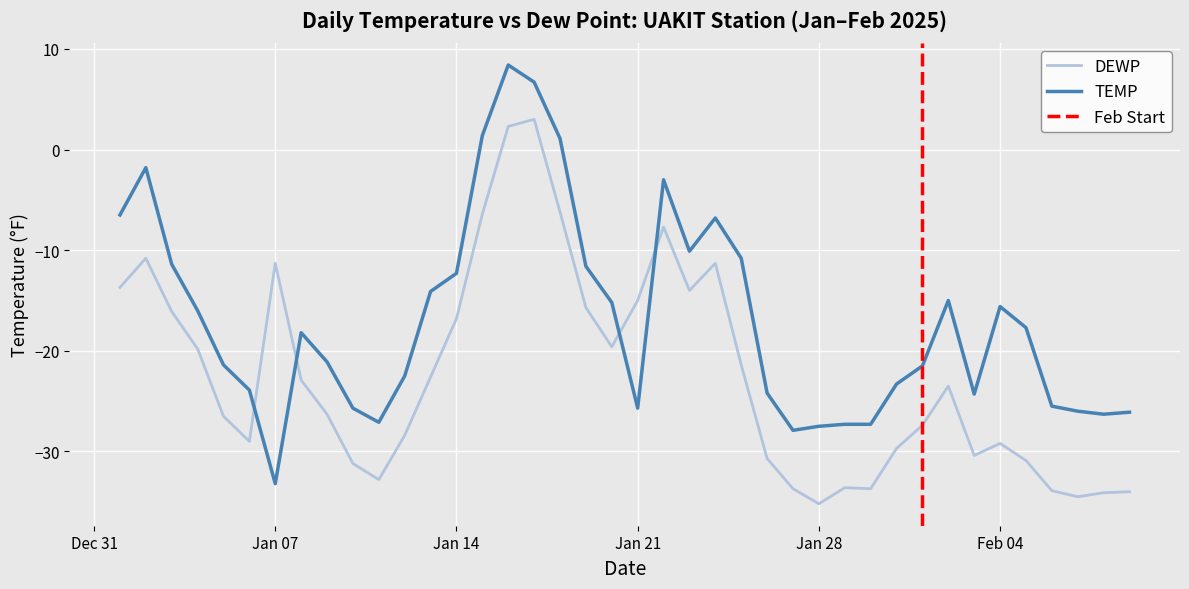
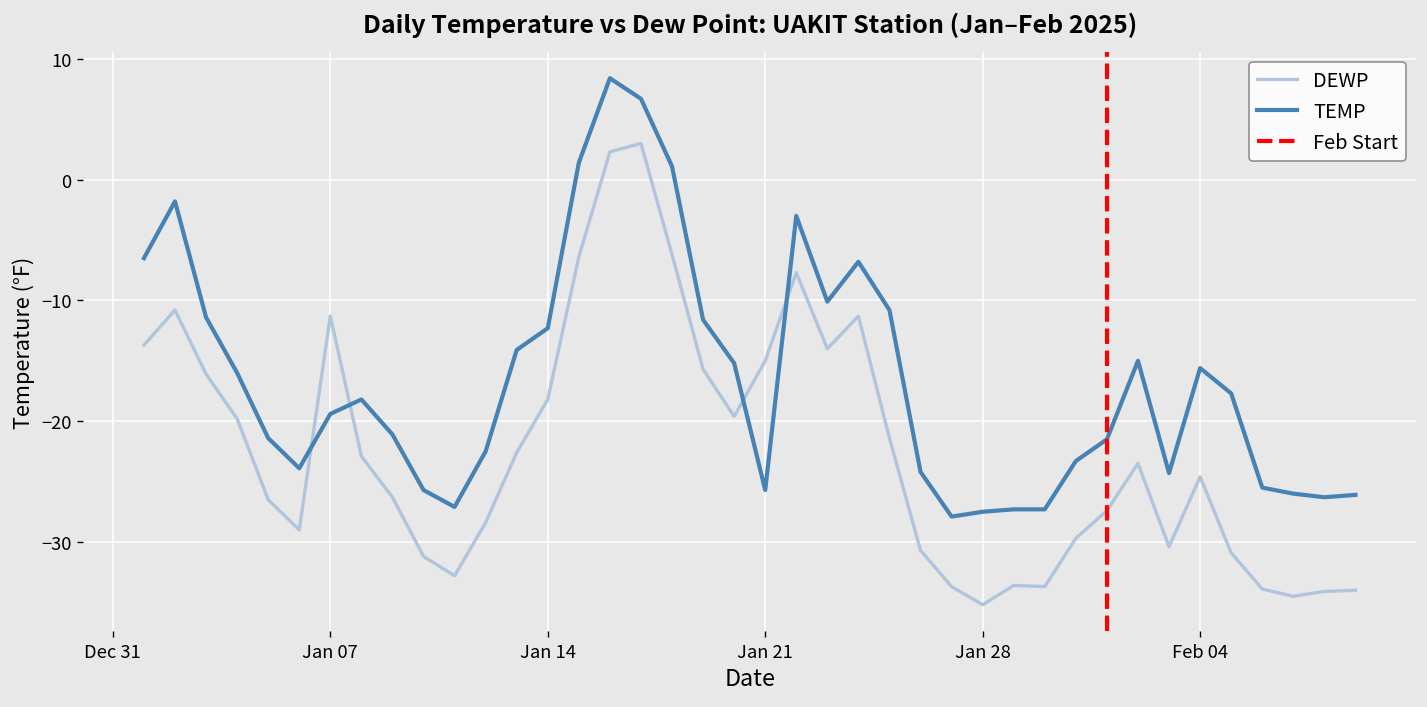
  {
    "DEWP": {
      "Jan 07": -11.3,
-     "Jan 14": -16.8,
+     "Jan 14": -18.2,
      "Jan 21": -15.0,
      "Jan 28": -35.2,
-     "Feb 04": -29.2
+     "Feb 04": -24.6
    },
    "TEMP": {
-     "Jan 07": -33.2,
+     "Jan 07": -19.4,
      "Jan 14": -12.3,
      "Jan 21": -25.7,
      "Jan 28": -27.5,
      "Feb 04": -15.6
    }
  }
